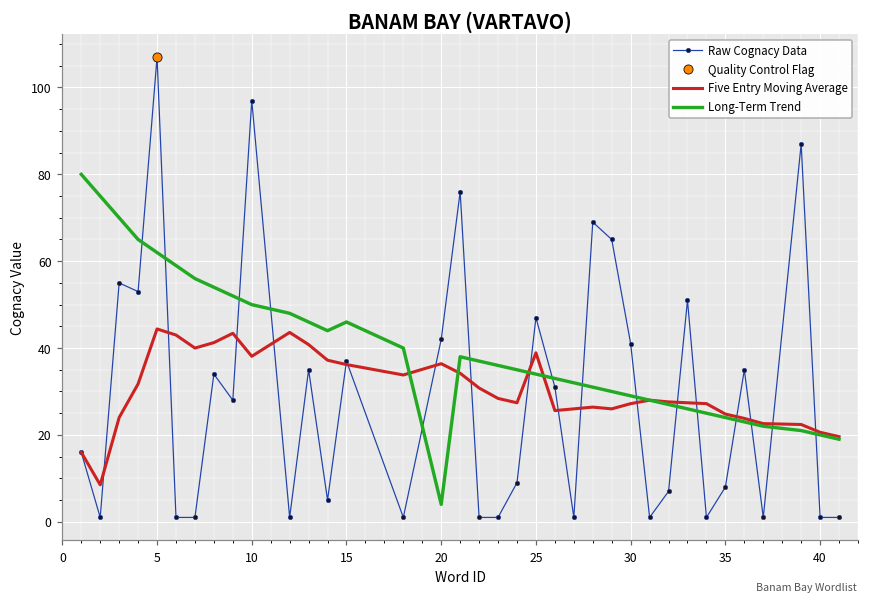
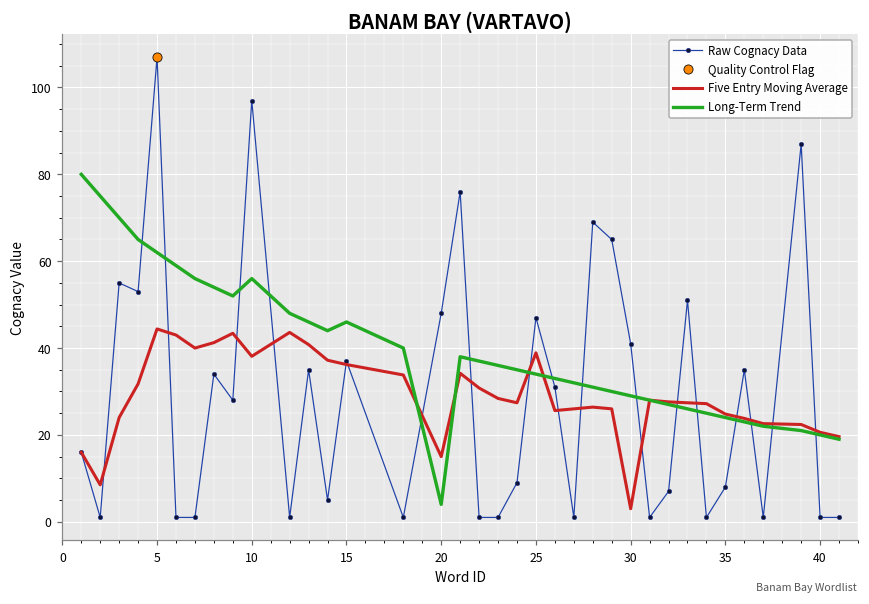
  {
    "Raw Cognacy Data": {
      "10": 97,
      "15": 37,
-     "20": 42,
+     "20": 48,
      "25": 47,
      "30": 41,
      "35": 8,
      "40": 1
    },
    "Five Entry Moving Average": {
      "5": 44,
      "10": 38,
      "15": 36,
-     "20": 36,
+     "20": 15,
      "25": 39,
-     "30": 27,
+     "30": 3,
      "35": 25
    },
    "Long-Term Trend": {
      "5": 62,
-     "10": 50,
+     "10": 56,
      "15": 46,
      "20": 4,
      "25": 34,
      "30": 29,
      "35": 24
    }
  }
